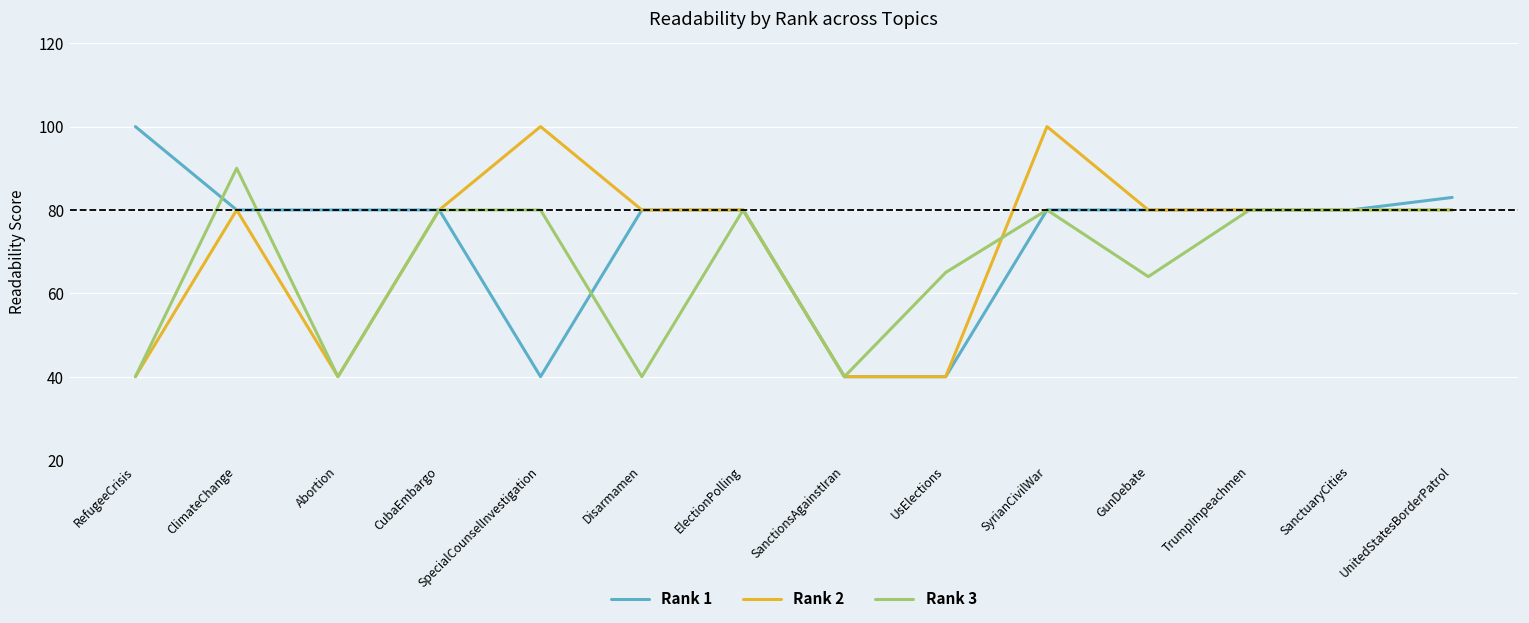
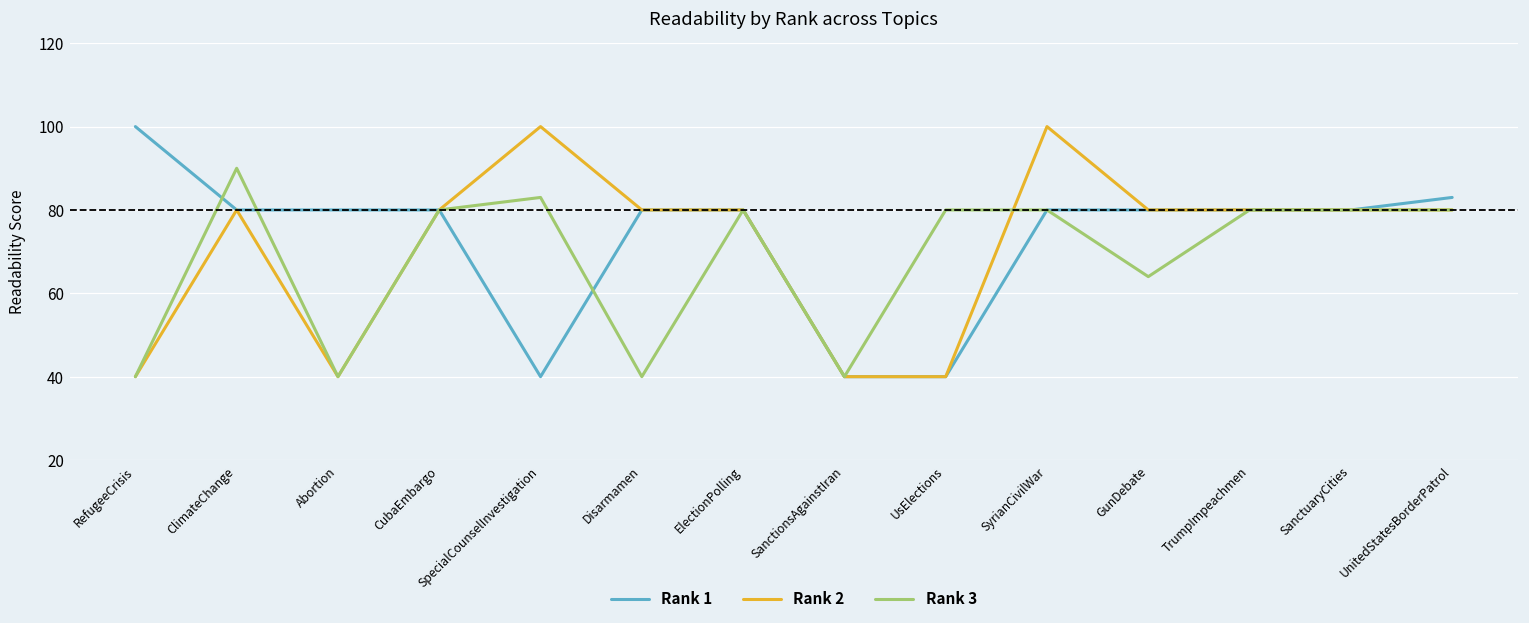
  {
    "Rank 1": {
      "RefugeeCrisis": 100,
      "Abortion": 80,
      "SpecialCounselInvestigation": 40,
      "UnitedStatesBorderPatrol": 83
    },
    "Rank 2": {
      "SpecialCounselInvestigation": 100,
      "SyrianCivilWar": 100
    },
    "Rank 3": {
      "ClimateChange": 90,
-     "SpecialCounselInvestigation": 80,
+     "SpecialCounselInvestigation": 83,
      "Disarmamen": 40,
-     "UsElections": 65,
+     "UsElections": 80,
      "GunDebate": 64
    }
  }
